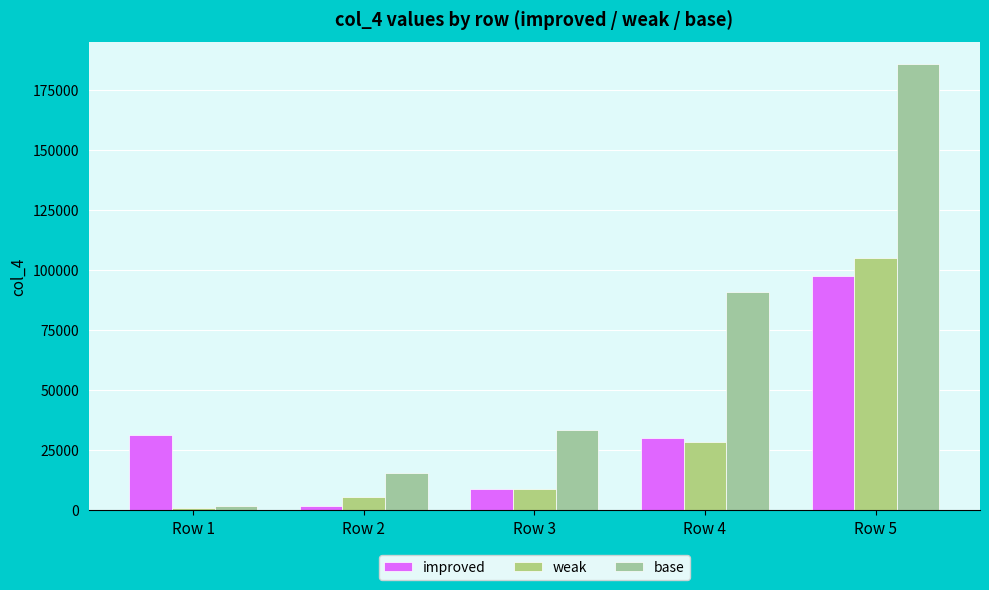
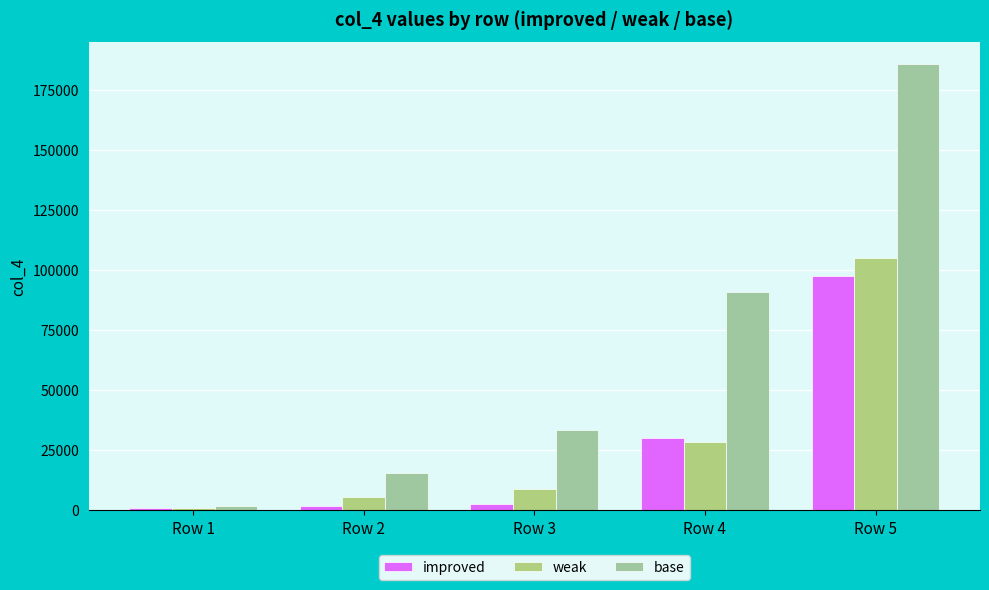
  {
    "improved": {
-     "Row 1": 31000,
+     "Row 1": 1000,
      "Row 2": 2000,
-     "Row 3": 9000,
+     "Row 3": 3000,
      "Row 4": 30000,
      "Row 5": 97000
    }
  }
